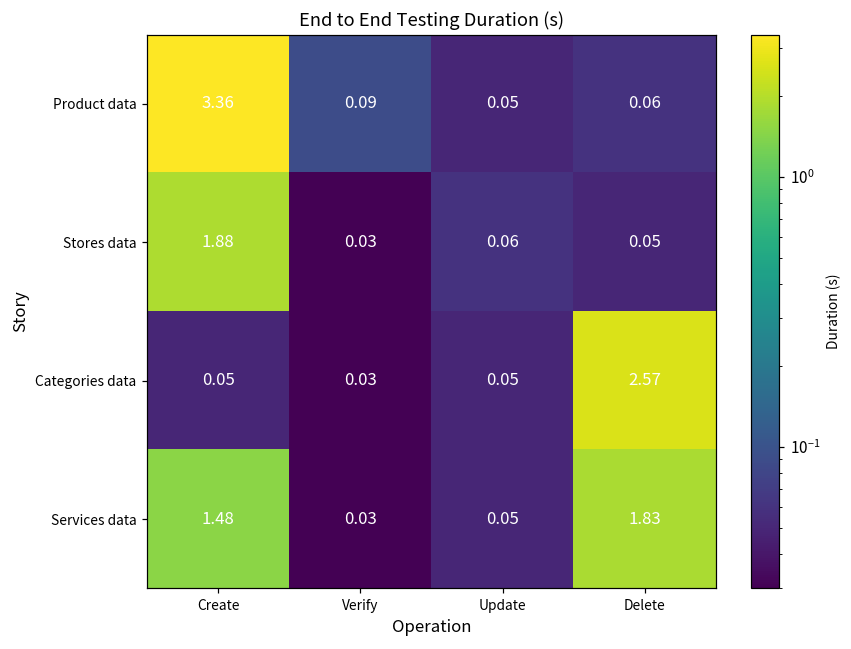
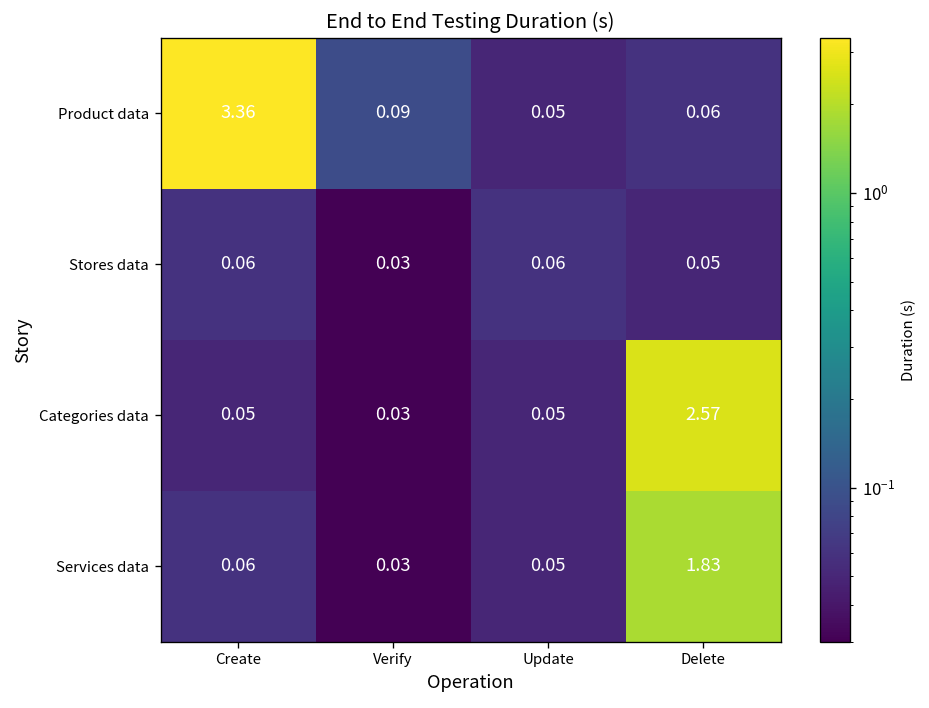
  {
    "Product data": {
      "Create": 3.36,
      "Verify": 0.09,
      "Update": 0.05,
      "Delete": 0.06
    },
    "Stores data": {
-     "Create": 1.88,
+     "Create": 0.06,
      "Verify": 0.03,
      "Update": 0.06,
      "Delete": 0.05
    },
    "Categories data": {
      "Create": 0.05,
      "Verify": 0.03,
      "Update": 0.05,
      "Delete": 2.57
    },
    "Services data": {
-     "Create": 1.48,
+     "Create": 0.06,
      "Verify": 0.03,
      "Update": 0.05,
      "Delete": 1.83
    }
  }
